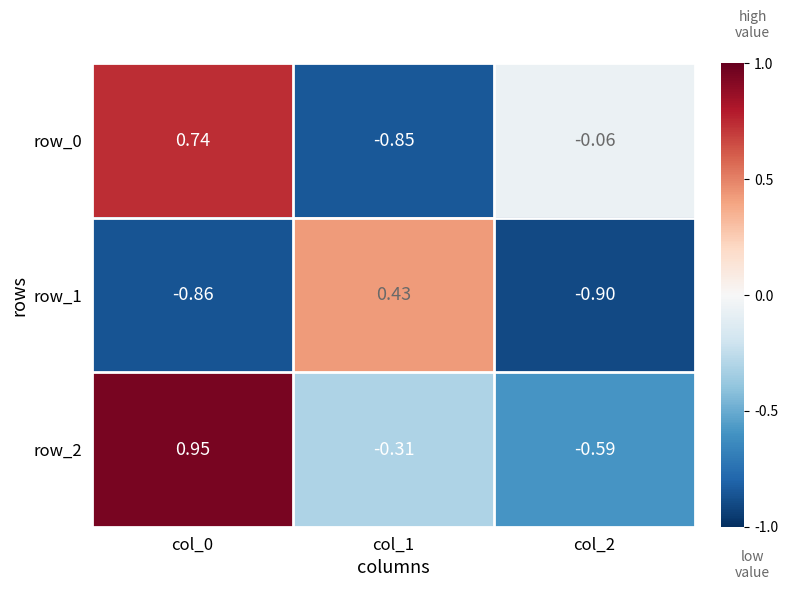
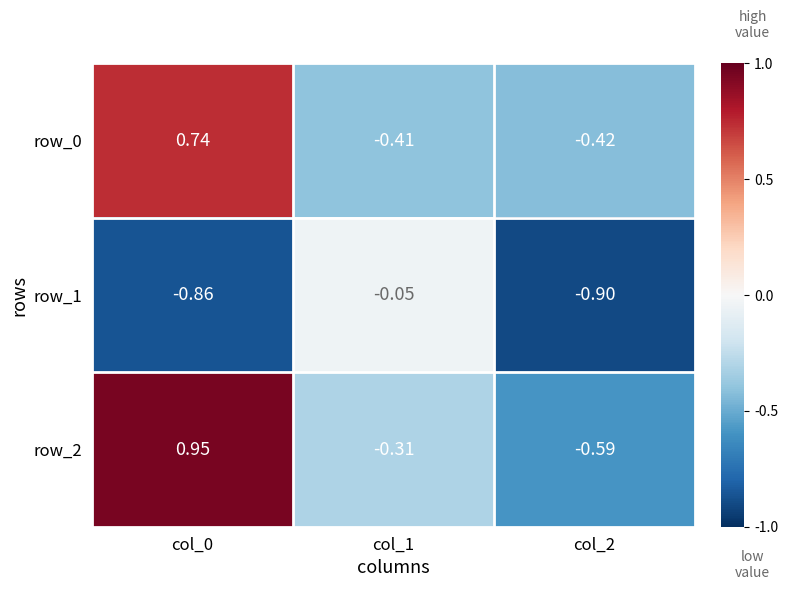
  {
    "row_0": {
      "col_0": 0.74,
-     "col_1": -0.85,
-     "col_2": -0.06
+     "col_1": -0.41,
+     "col_2": -0.42
    },
    "row_1": {
      "col_0": -0.86,
-     "col_1": 0.43,
+     "col_1": -0.05,
      "col_2": -0.90
    },
    "row_2": {
      "col_0": 0.95,
      "col_1": -0.31,
      "col_2": -0.59
    }
  }
